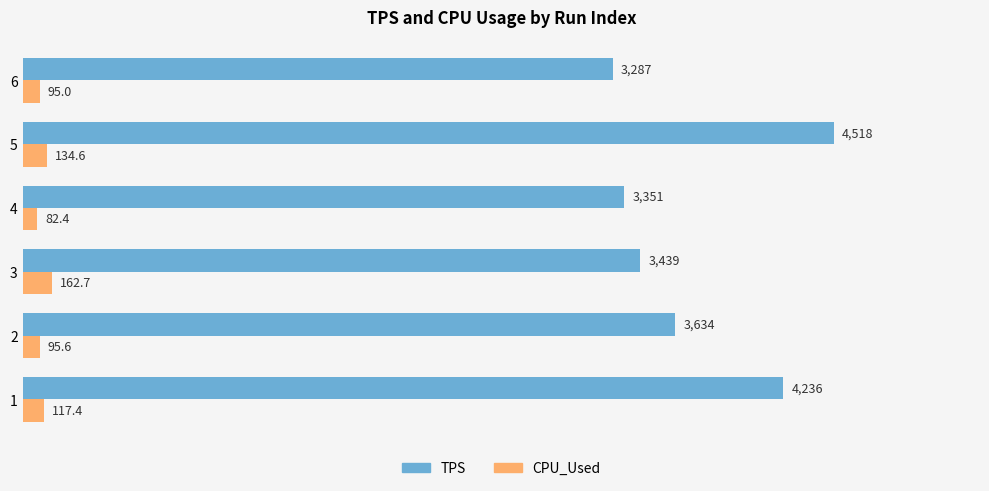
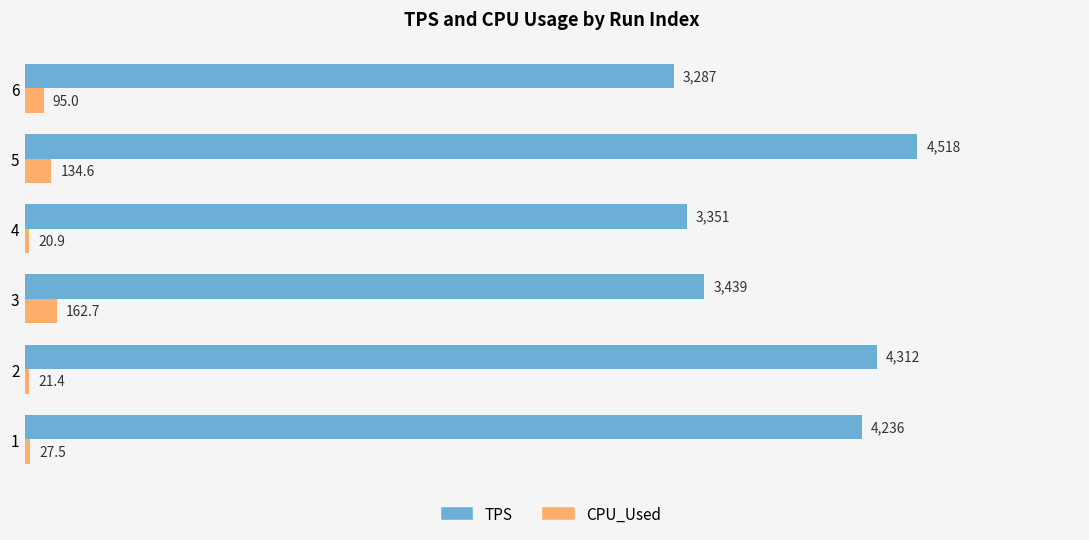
  {
    "TPS": {
      "6": "3,287",
      "5": "4,518",
      "4": "3,351",
      "3": "3,439",
-     "2": "3,634",
+     "2": "4,312",
      "1": "4,236"
    },
    "CPU_Used": {
      "6": "95.0",
      "5": "134.6",
-     "4": "82.4",
+     "4": "20.9",
      "3": "162.7",
-     "2": "95.6",
-     "1": "117.4"
+     "2": "21.4",
+     "1": "27.5"
    }
  }
